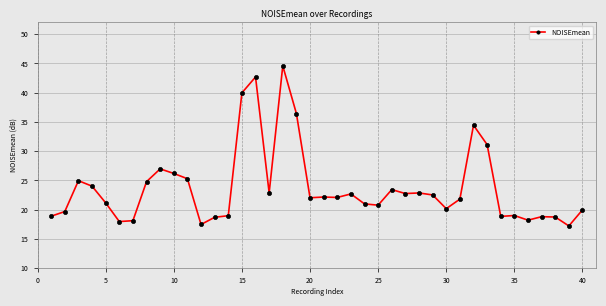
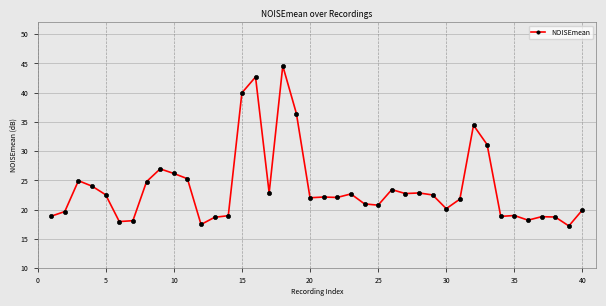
  {
-   "5": 21,
+   "5": 23,
    "10": 26,
    "15": 40,
    "20": 22,
    "25": 21,
    "30": 20,
    "35": 19,
    "40": 20
  }
